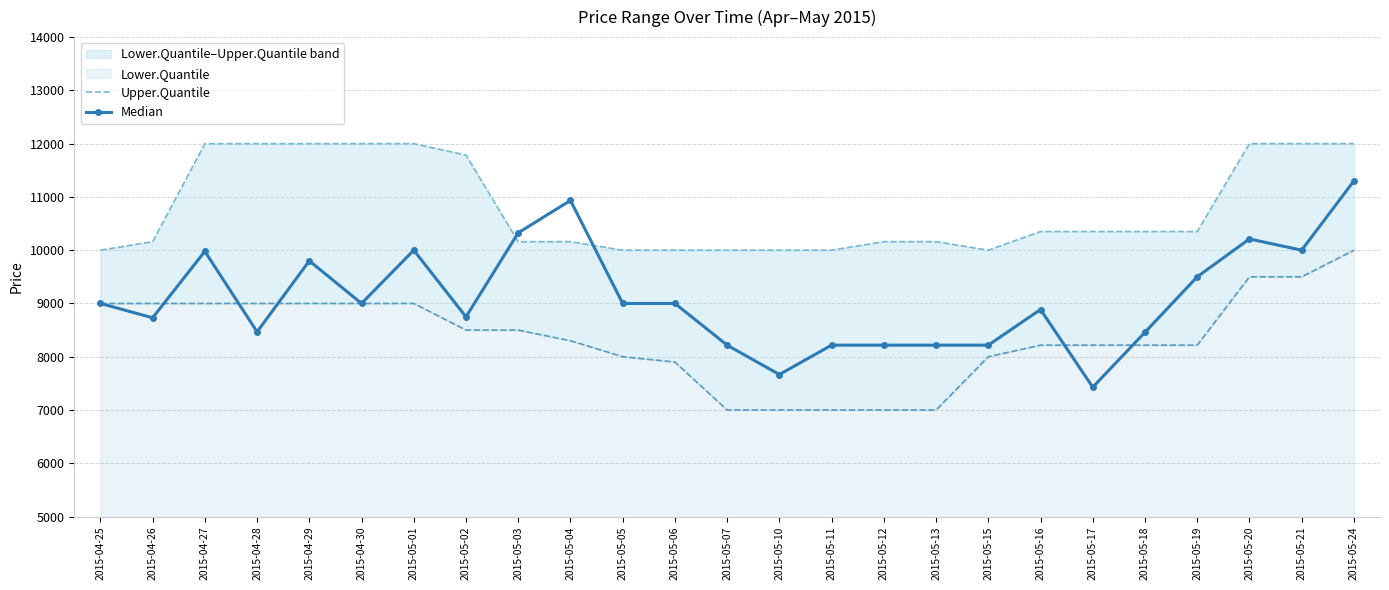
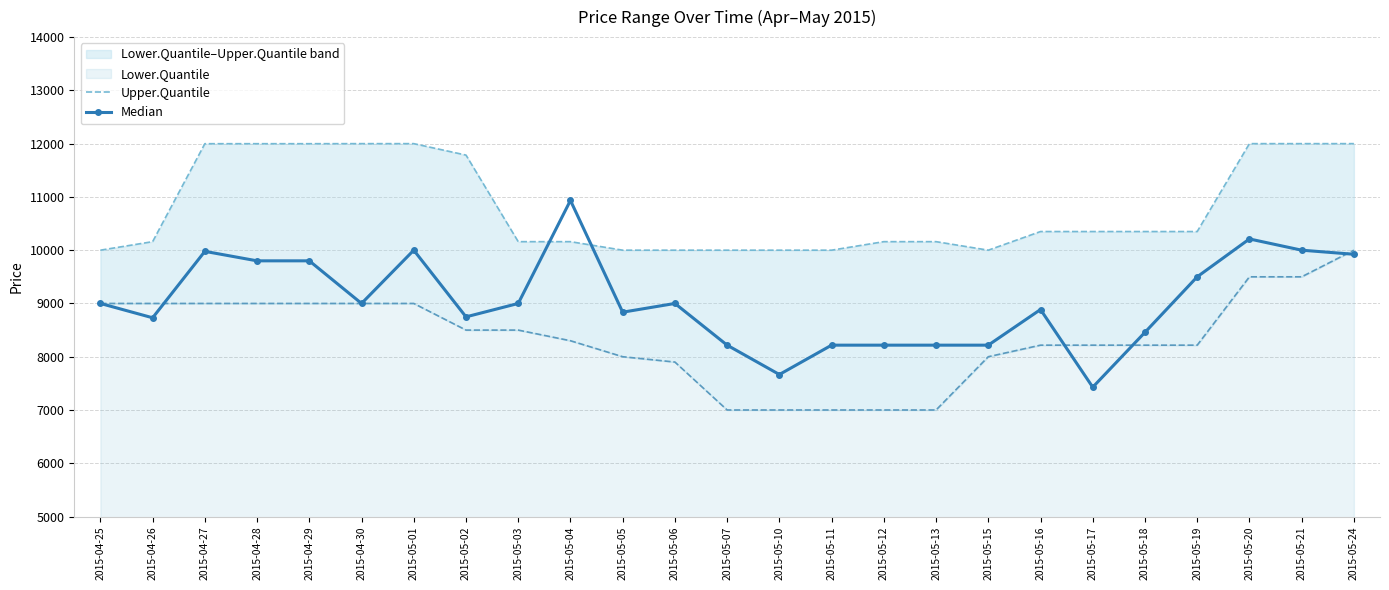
  {
    "Median": {
      "2015-04-26": 8700,
      "2015-04-27": 10000,
-     "2015-04-28": 8500,
+     "2015-04-28": 9800,
      "2015-04-29": 9800,
      "2015-05-01": 10000,
      "2015-05-02": 8700,
-     "2015-05-03": 10300,
+     "2015-05-03": 9000,
      "2015-05-04": 10900,
-     "2015-05-05": 9000,
+     "2015-05-05": 8800,
      "2015-05-06": 9000,
      "2015-05-07": 8200,
      "2015-05-10": 7700,
      "2015-05-11": 8200,
      "2015-05-12": 8200,
      "2015-05-13": 8200,
      "2015-05-15": 8200,
      "2015-05-16": 8900,
      "2015-05-17": 7400,
      "2015-05-18": 8500,
      "2015-05-19": 9500,
      "2015-05-20": 10200,
      "2015-05-21": 10000,
-     "2015-05-24": 11300
+     "2015-05-24": 9900
    }
  }
